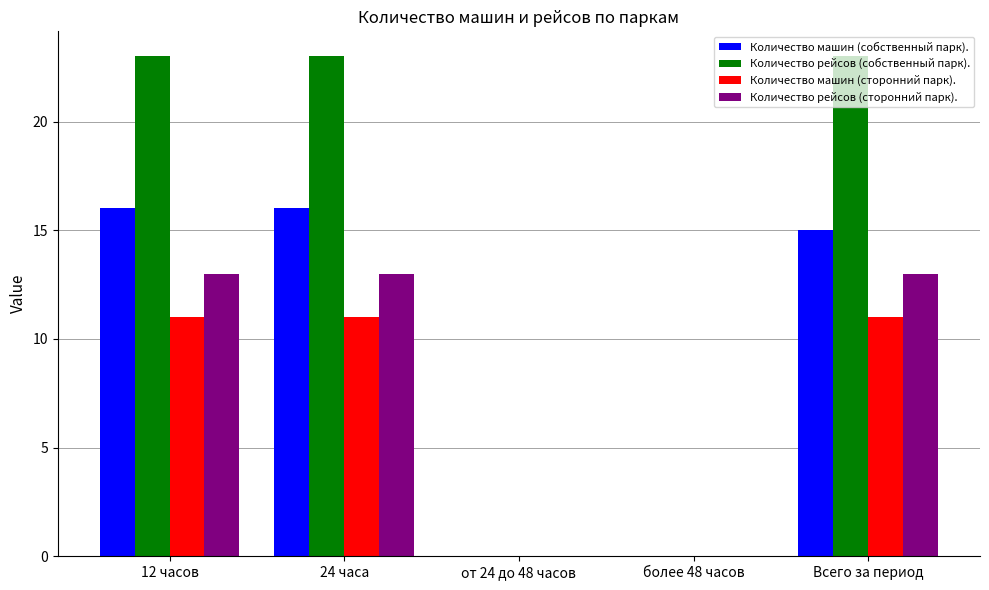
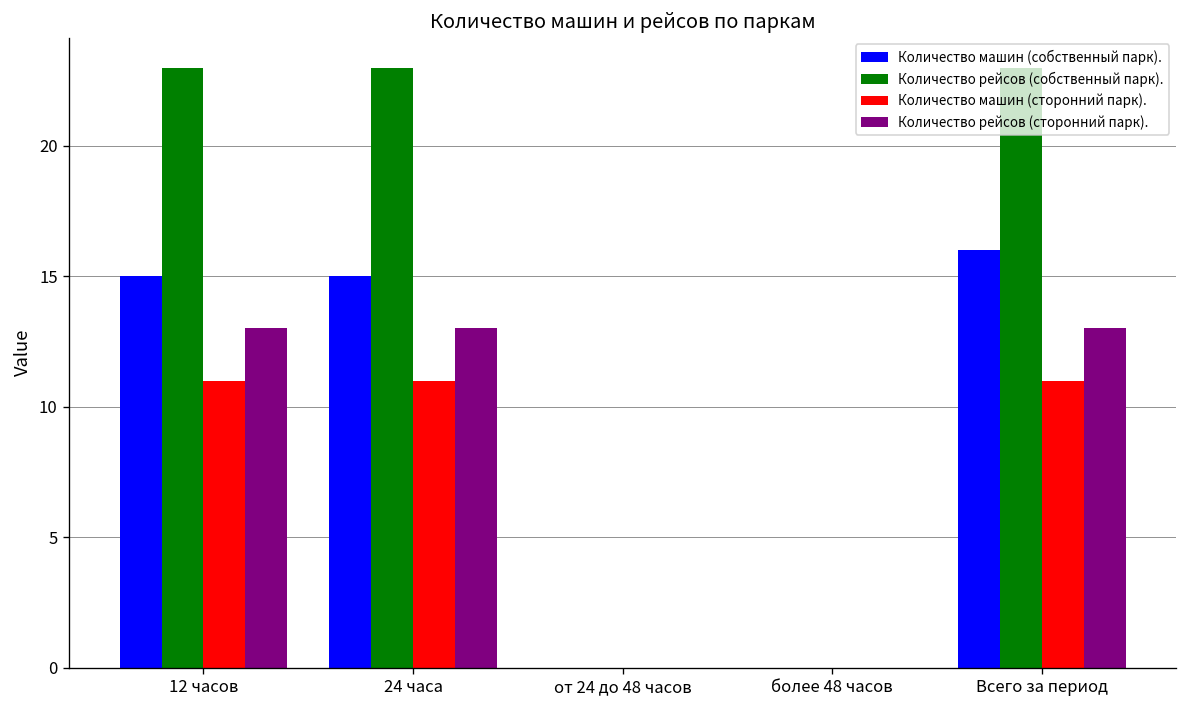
  {
    "Количество машин (собственный парк).": {
-     "12 часов": 16,
-     "24 часа": 16,
+     "12 часов": 15,
+     "24 часа": 15,
      "от 24 до 48 часов": 0,
      "более 48 часов": 0,
-     "Всего за период": 15
+     "Всего за период": 16
    },
    "Количество рейсов (собственный парк).": {
      "12 часов": 23,
      "24 часа": 23,
      "от 24 до 48 часов": 0,
      "более 48 часов": 0
    },
    "Количество машин (сторонний парк).": {
      "12 часов": 11,
      "24 часа": 11,
      "от 24 до 48 часов": 0,
      "более 48 часов": 0,
      "Всего за период": 11
    },
    "Количество рейсов (сторонний парк).": {
      "12 часов": 13,
      "24 часа": 13,
      "от 24 до 48 часов": 0,
      "более 48 часов": 0,
      "Всего за период": 13
    }
  }
